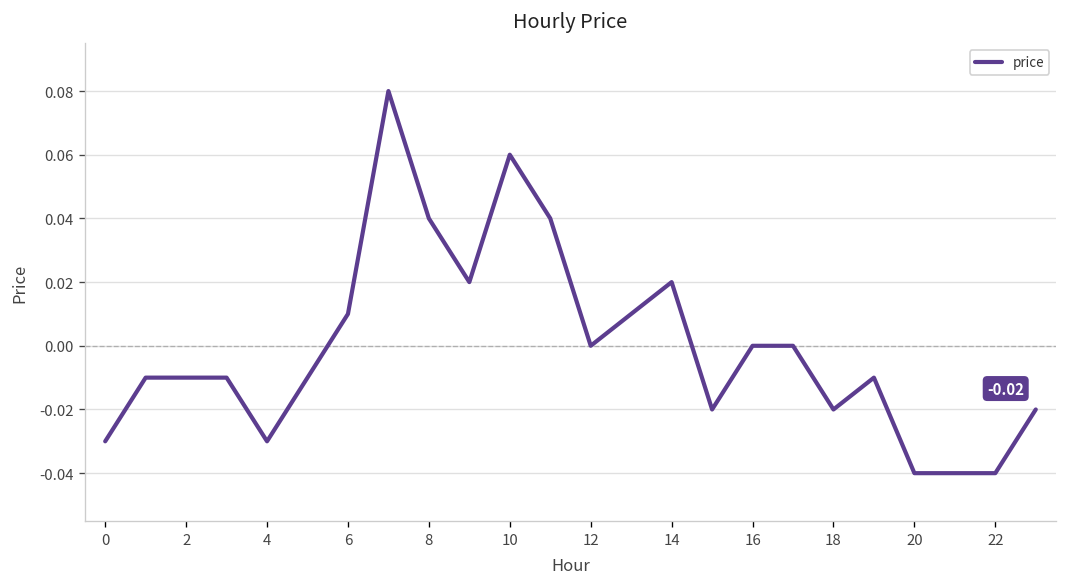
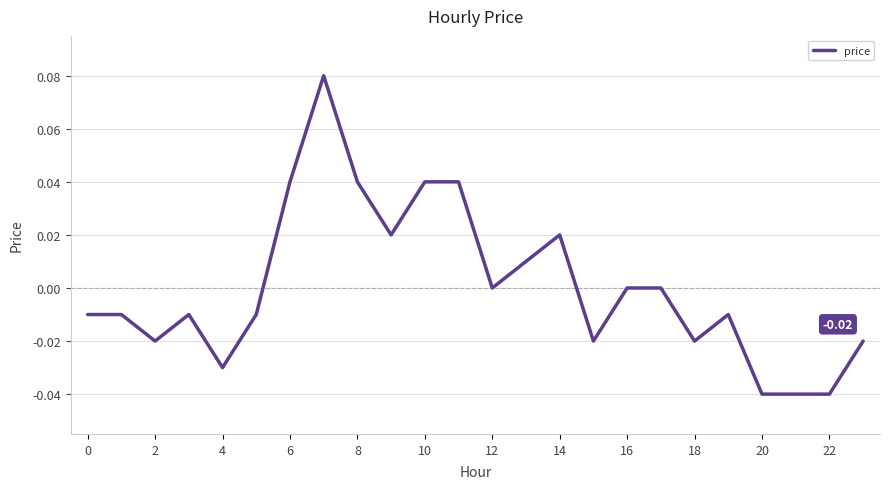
  {
-   "0": -0.03,
-   "2": -0.01,
+   "0": -0.01,
+   "2": -0.02,
    "4": -0.03,
-   "6": 0.01,
+   "6": 0.04,
    "8": 0.04,
-   "10": 0.06,
+   "10": 0.04,
    "12": 0.00,
    "14": 0.02,
    "16": 0.00,
    "18": -0.02,
    "20": -0.04,
    "22": -0.04
  }
